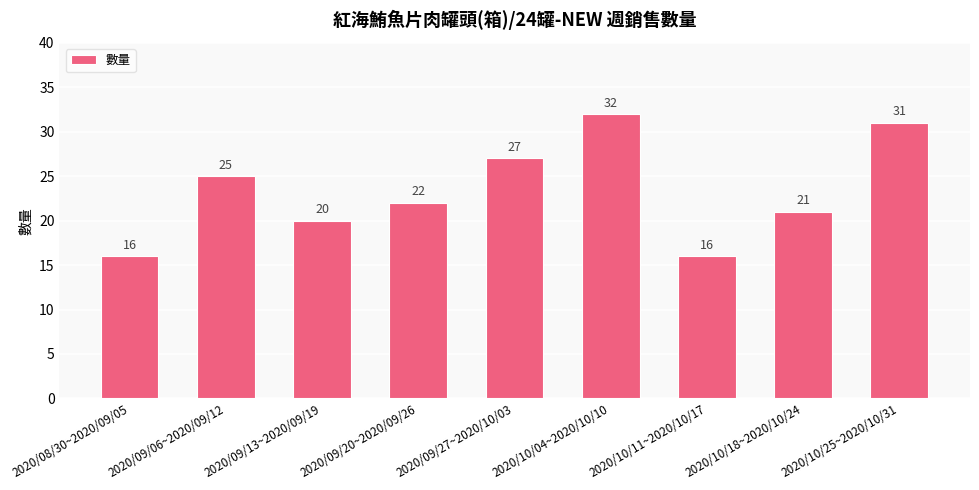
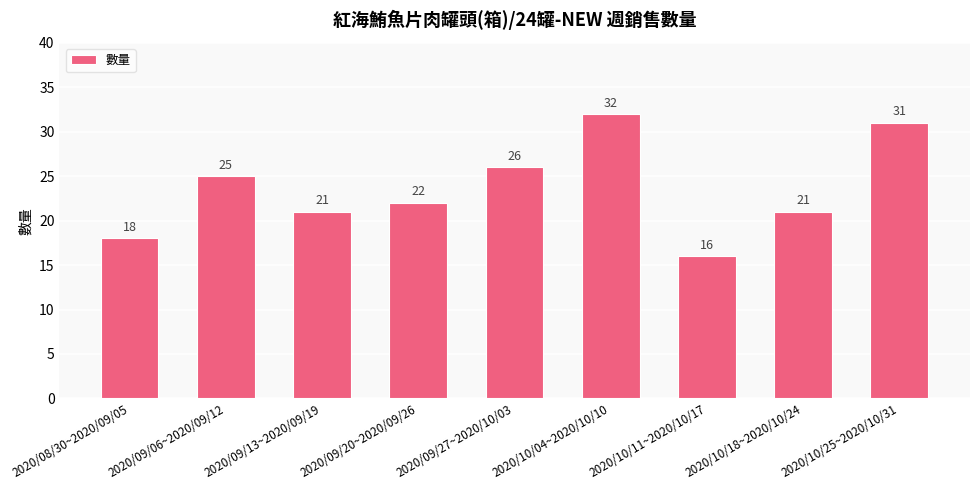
  {
-   "2020/08/30~2020/09/05": 16,
+   "2020/08/30~2020/09/05": 18,
    "2020/09/06~2020/09/12": 25,
-   "2020/09/13~2020/09/19": 20,
+   "2020/09/13~2020/09/19": 21,
    "2020/09/20~2020/09/26": 22,
-   "2020/09/27~2020/10/03": 27,
+   "2020/09/27~2020/10/03": 26,
    "2020/10/04~2020/10/10": 32,
    "2020/10/11~2020/10/17": 16,
    "2020/10/18~2020/10/24": 21,
    "2020/10/25~2020/10/31": 31
  }
